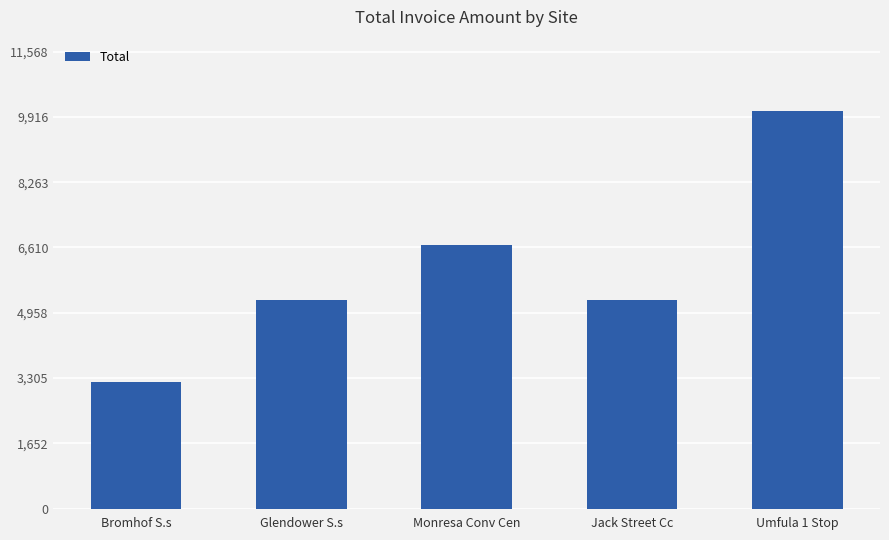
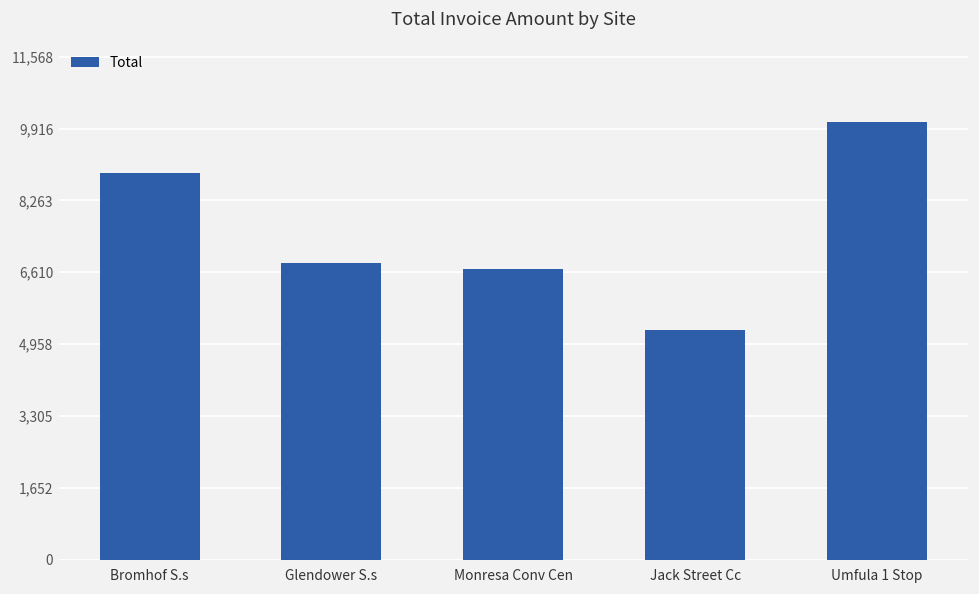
  {
-   "Bromhof S.s": "3,200",
-   "Glendower S.s": "5,300",
+   "Bromhof S.s": "8,900",
+   "Glendower S.s": "6,800",
    "Monresa Conv Cen": "6,700",
    "Jack Street Cc": "5,300",
    "Umfula 1 Stop": "10,100"
  }
